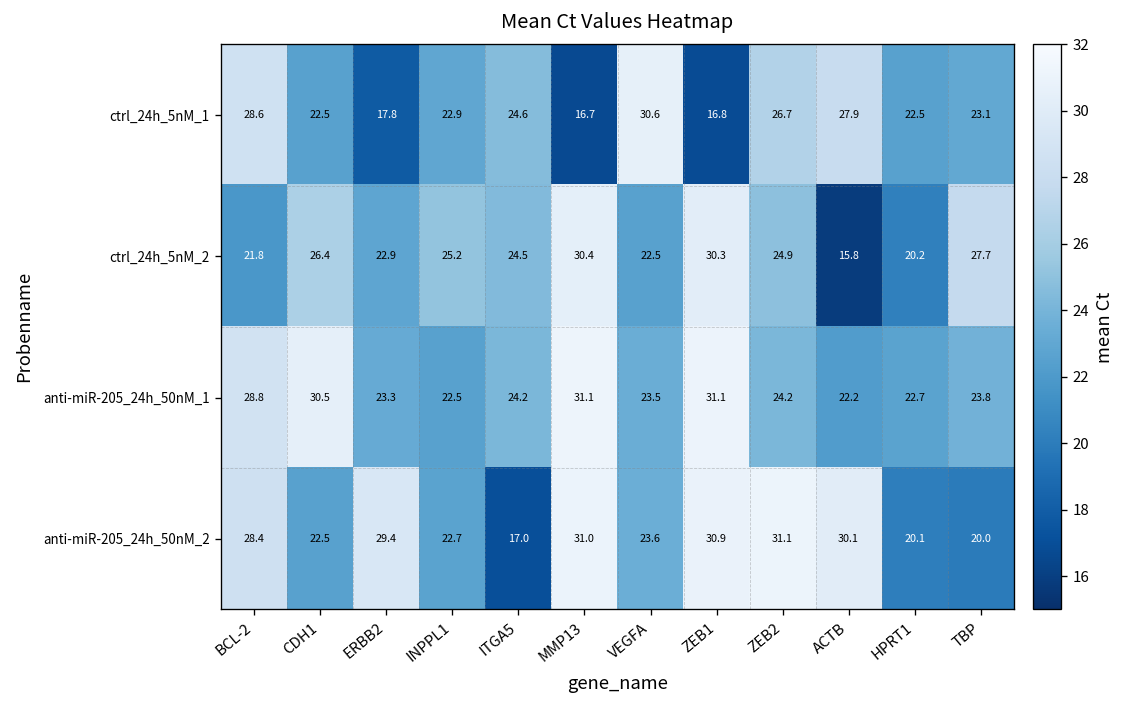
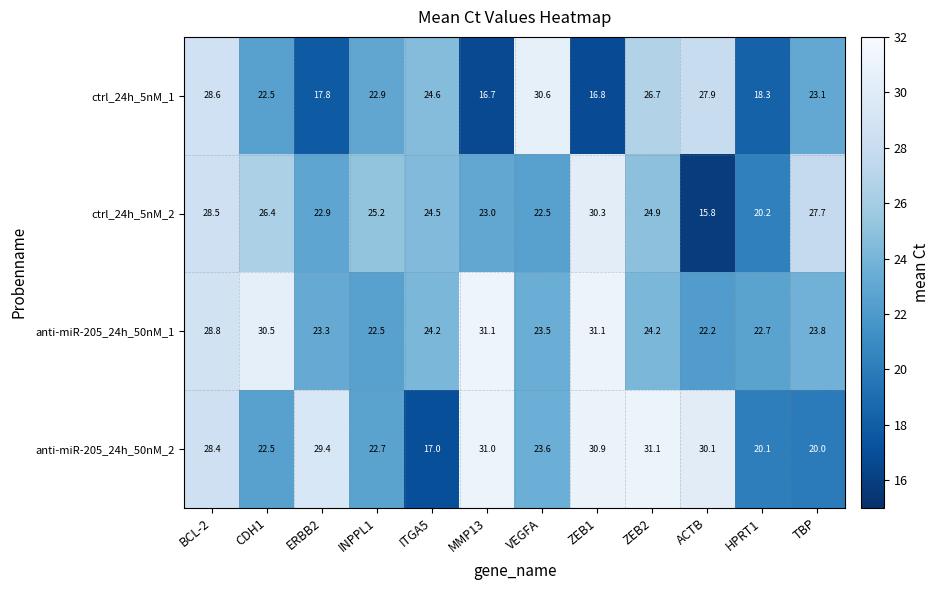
  {
    "ctrl_24h_5nM_1": {
      "BCL-2": 28.6,
      "CDH1": 22.5,
      "ERBB2": 17.8,
      "INPPL1": 22.9,
      "ITGA5": 24.6,
      "MMP13": 16.7,
      "VEGFA": 30.6,
      "ZEB1": 16.8,
      "ZEB2": 26.7,
      "ACTB": 27.9,
-     "HPRT1": 22.5,
+     "HPRT1": 18.3,
      "TBP": 23.1
    },
    "ctrl_24h_5nM_2": {
-     "BCL-2": 21.8,
+     "BCL-2": 28.5,
      "CDH1": 26.4,
      "ERBB2": 22.9,
      "INPPL1": 25.2,
      "ITGA5": 24.5,
-     "MMP13": 30.4,
+     "MMP13": 23.0,
      "VEGFA": 22.5,
      "ZEB1": 30.3,
      "ZEB2": 24.9,
      "ACTB": 15.8,
      "HPRT1": 20.2,
      "TBP": 27.7
    },
    "anti-miR-205_24h_50nM_1": {
      "BCL-2": 28.8,
      "CDH1": 30.5,
      "ERBB2": 23.3,
      "INPPL1": 22.5,
      "ITGA5": 24.2,
      "MMP13": 31.1,
      "VEGFA": 23.5,
      "ZEB1": 31.1,
      "ZEB2": 24.2,
      "ACTB": 22.2,
      "HPRT1": 22.7,
      "TBP": 23.8
    },
    "anti-miR-205_24h_50nM_2": {
      "BCL-2": 28.4,
      "CDH1": 22.5,
      "ERBB2": 29.4,
      "INPPL1": 22.7,
      "ITGA5": 17.0,
      "MMP13": 31.0,
      "VEGFA": 23.6,
      "ZEB1": 30.9,
      "ZEB2": 31.1,
      "ACTB": 30.1,
      "HPRT1": 20.1,
      "TBP": 20.0
    }
  }
